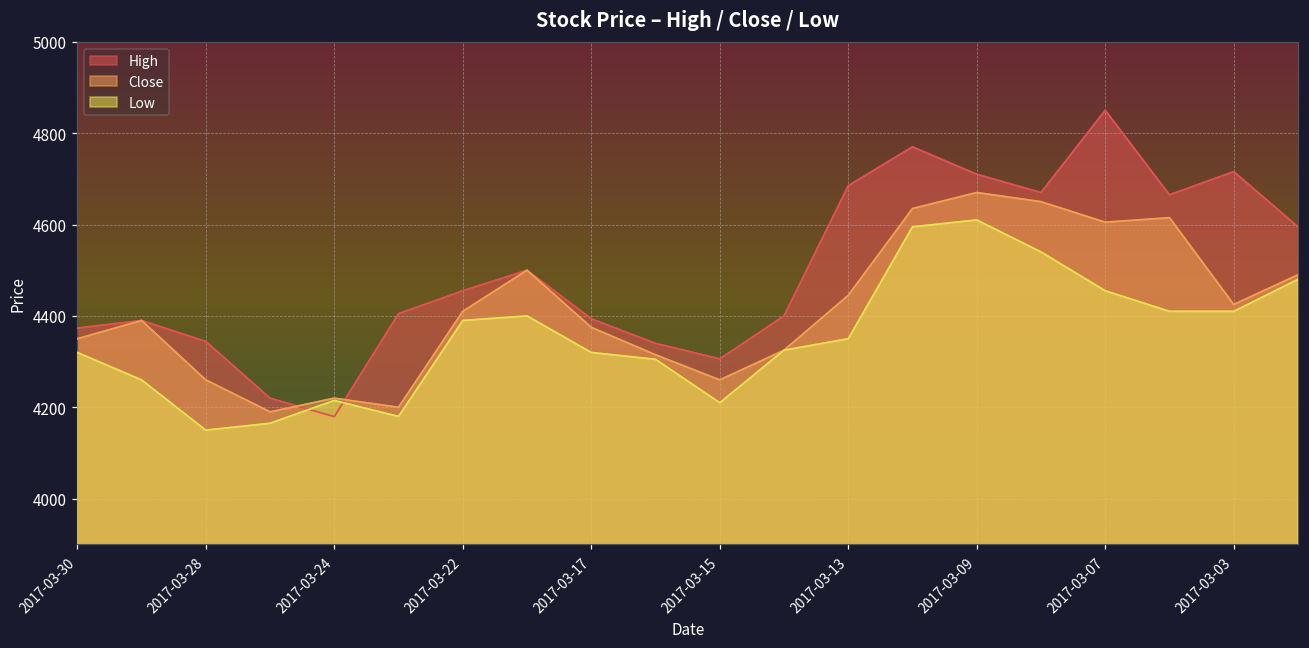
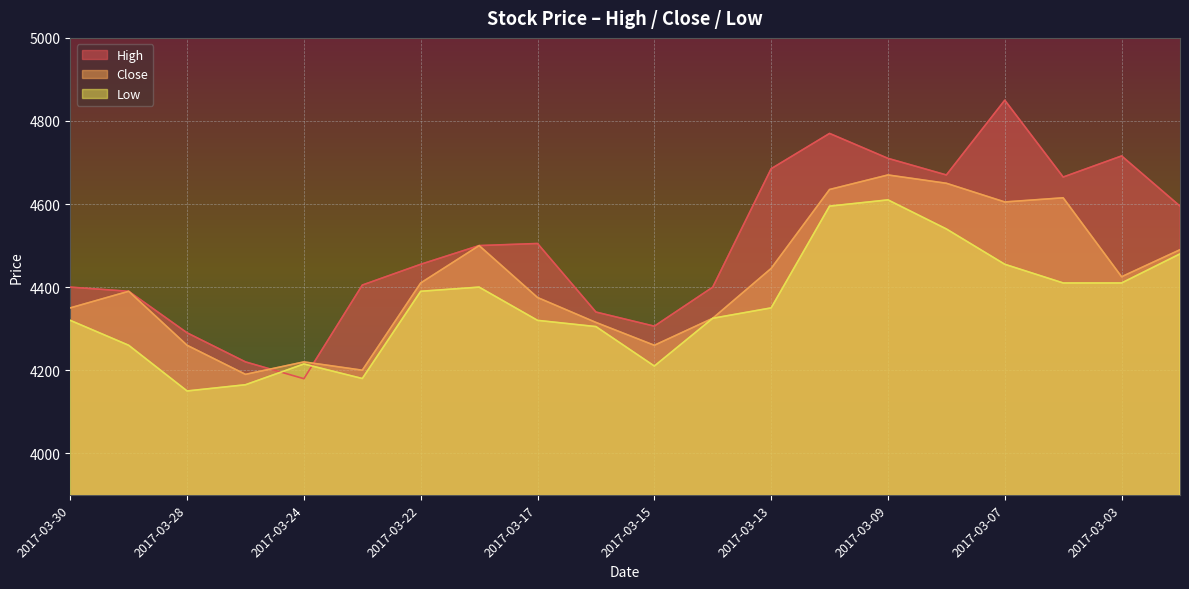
  {
    "High": {
-     "2017-03-30": 4370,
-     "2017-03-28": 4340,
+     "2017-03-30": 4400,
+     "2017-03-28": 4290,
      "2017-03-24": 4180,
      "2017-03-22": 4460,
-     "2017-03-17": 4390,
+     "2017-03-17": 4510,
      "2017-03-15": 4310,
      "2017-03-13": 4690,
      "2017-03-09": 4710,
      "2017-03-07": 4850,
      "2017-03-03": 4720
    }
  }
